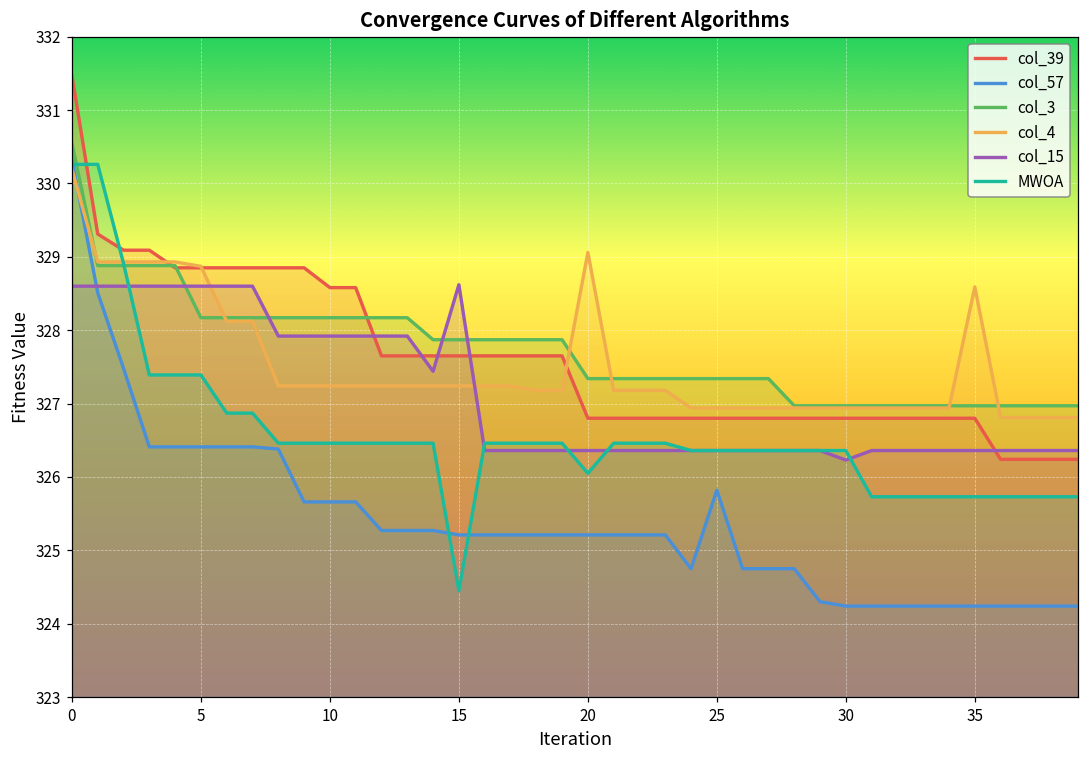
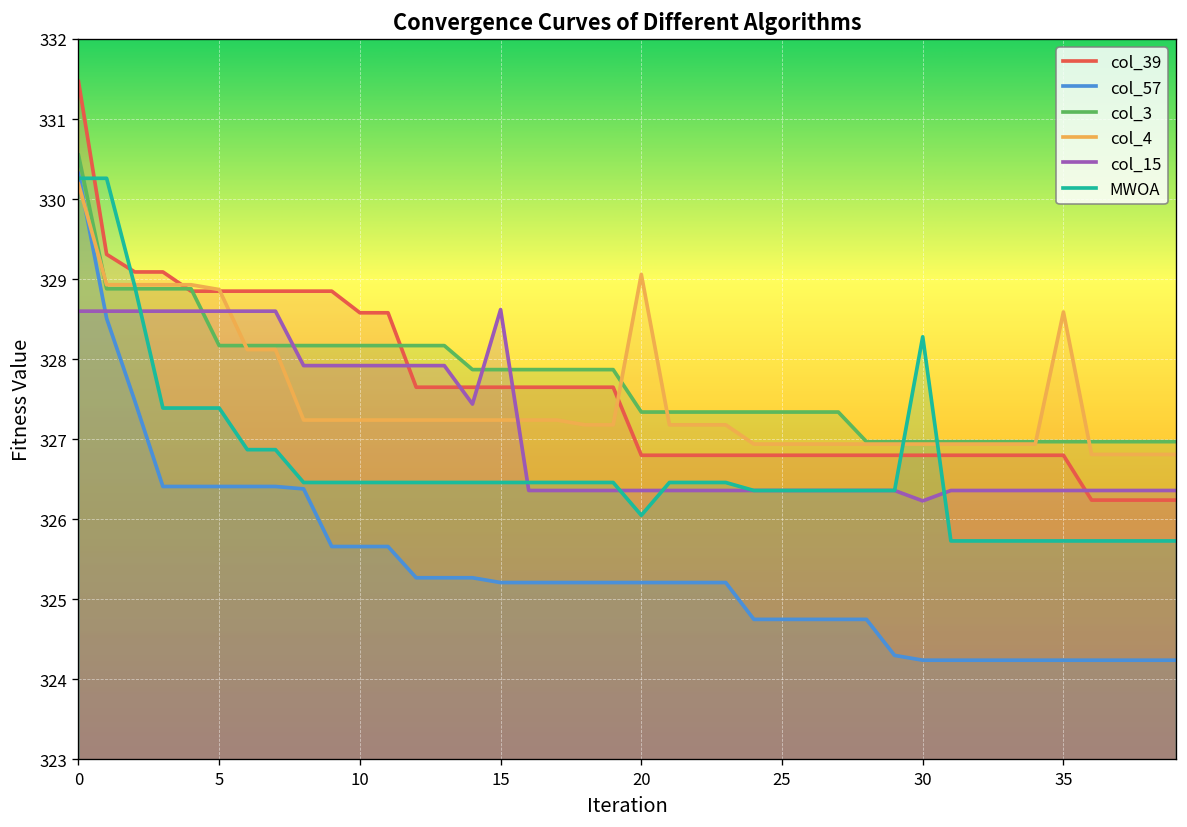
  {
    "col_39": {
      "0": 331.5,
      "10": 328.6,
      "15": 327.7,
      "20": 326.8,
      "25": 326.8,
      "30": 326.8,
      "35": 326.8
    },
    "col_57": {
      "0": 330.3,
      "5": 326.4,
      "10": 325.7,
      "15": 325.2,
      "20": 325.2,
-     "25": 325.8,
+     "25": 324.8,
      "30": 324.2,
      "35": 324.2
    },
    "col_3": {
      "0": 330.6,
      "5": 328.2,
      "10": 328.2,
      "15": 327.9,
      "20": 327.3,
      "25": 327.3,
      "35": 327.0
    },
    "col_4": {
      "0": 330.2,
      "10": 327.2,
      "15": 327.2,
      "20": 329.1,
      "25": 326.9,
      "35": 328.6
    },
    "col_15": {
      "0": 328.6,
      "5": 328.6,
      "10": 327.9,
      "15": 328.6,
      "20": 326.4,
      "30": 326.2,
      "35": 326.4
    },
    "MWOA": {
      "0": 330.3,
      "5": 327.4,
      "10": 326.5,
-     "15": 324.5,
+     "15": 326.5,
      "20": 326.1,
-     "30": 326.4,
+     "30": 328.3,
      "35": 325.7
    }
  }
